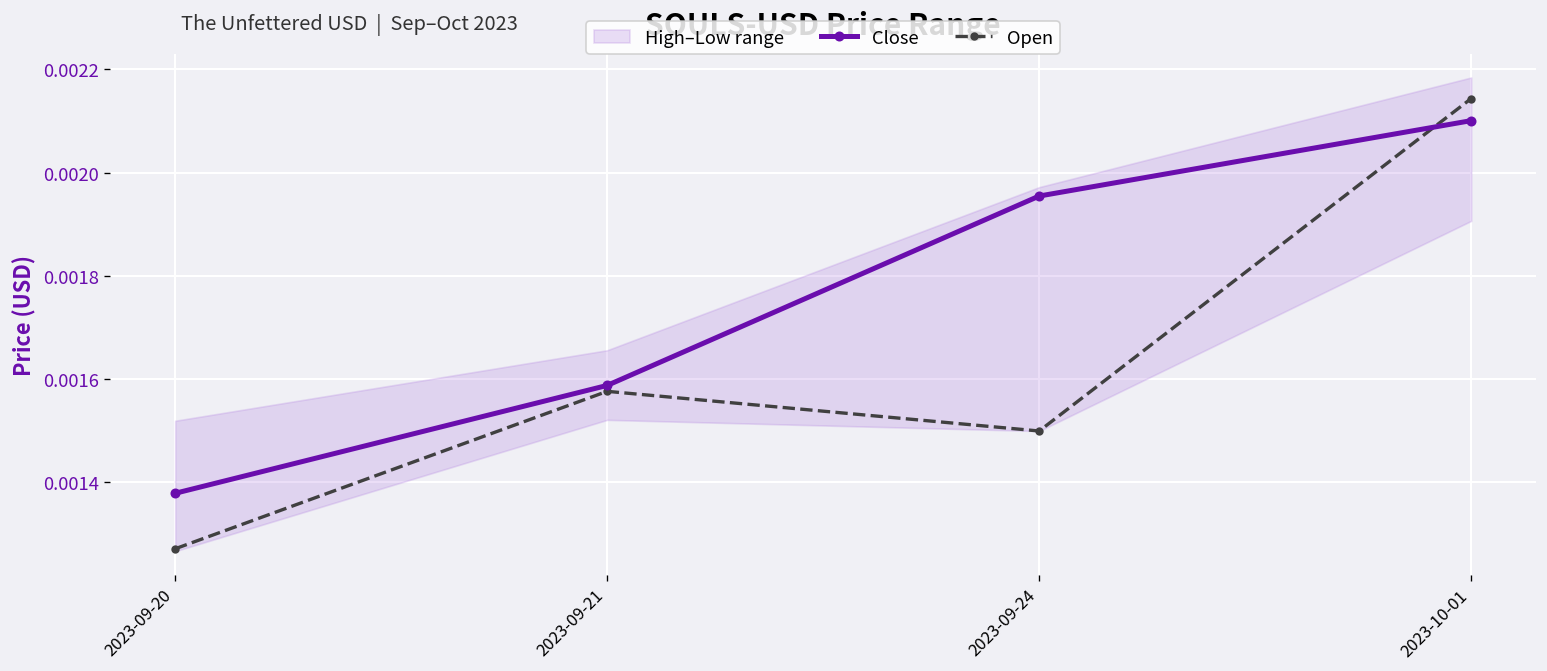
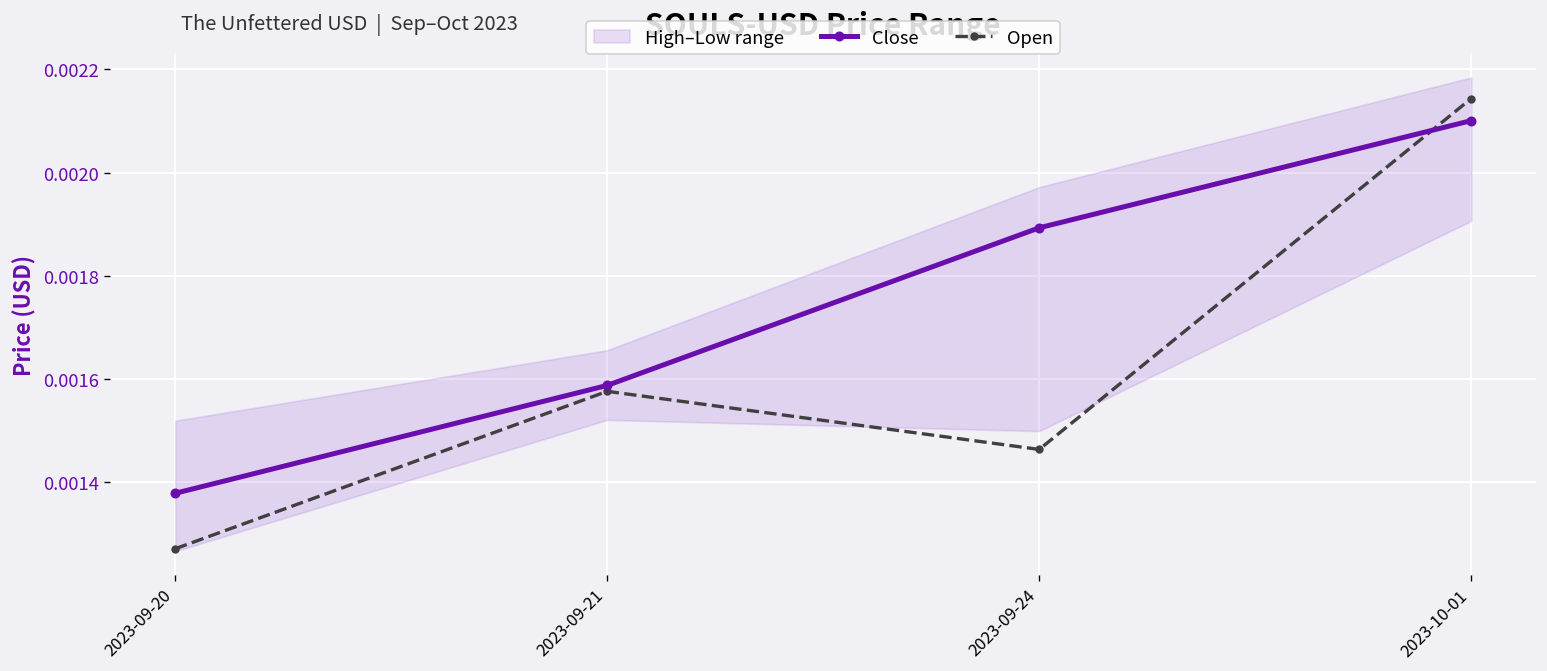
  {
    "Close": {
      "2023-09-20": 0.00138,
      "2023-09-21": 0.00159,
-     "2023-09-24": 0.00195,
+     "2023-09-24": 0.00189,
      "2023-10-01": 0.00210
    },
    "Open": {
      "2023-09-20": 0.00127,
      "2023-09-21": 0.00158,
-     "2023-09-24": 0.00150,
+     "2023-09-24": 0.00146,
      "2023-10-01": 0.00214
    }
  }
